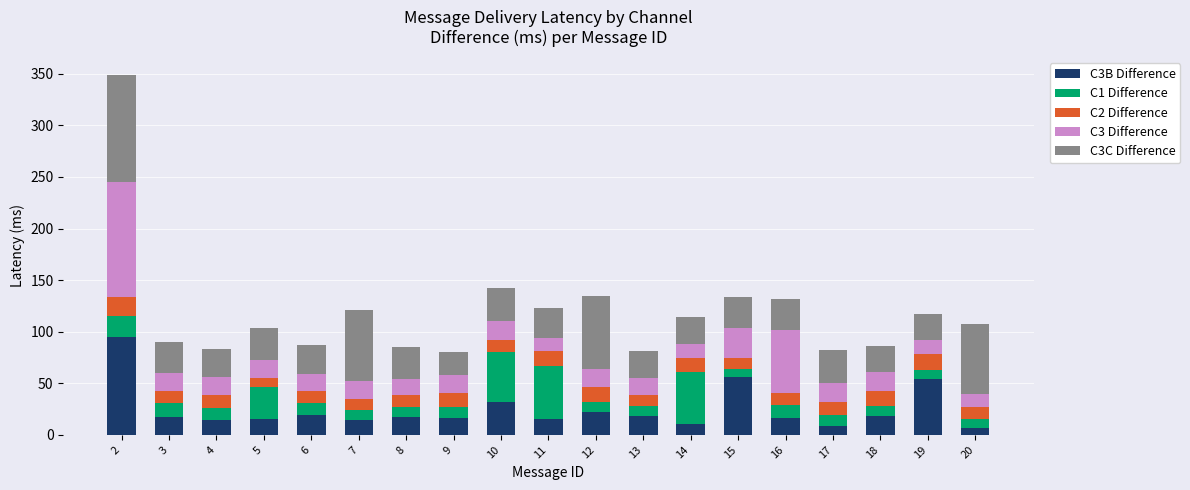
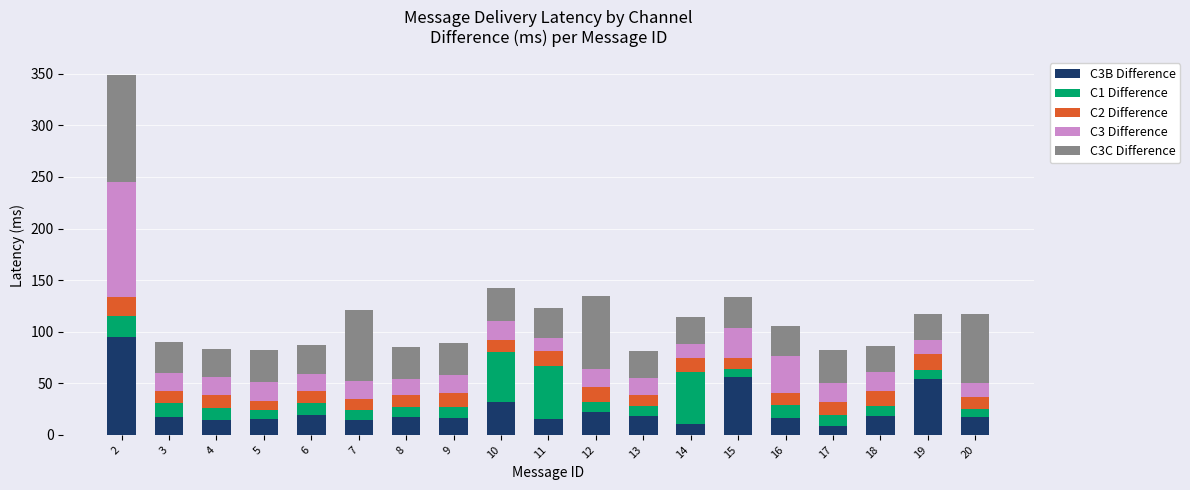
  {
    "C3B Difference": {
      "2": 95,
      "3": 17,
      "4": 14,
      "5": 15,
      "6": 19,
      "7": 14,
      "8": 17,
      "9": 16,
      "10": 32,
      "11": 15,
      "12": 22,
      "13": 18,
      "14": 11,
      "15": 56,
      "16": 16,
      "17": 9,
      "18": 18,
      "19": 54,
-     "20": 7
+     "20": 17
    },
    "C1 Difference": {
      "2": 20,
      "3": 14,
      "4": 12,
-     "5": 31,
+     "5": 9,
      "6": 12,
      "7": 10,
      "8": 10,
      "9": 11,
      "10": 48,
      "11": 52,
      "12": 10,
      "13": 10,
      "14": 50,
      "15": 8,
      "16": 13,
      "17": 10,
      "18": 10,
      "19": 9,
      "20": 8
    },
    "C2 Difference": {
      "2": 19,
      "3": 12,
      "4": 13,
      "5": 9,
      "6": 12,
      "7": 11,
      "8": 12,
      "9": 14,
      "10": 12,
      "11": 14,
      "12": 14,
      "13": 11,
      "14": 14,
      "15": 11,
      "16": 12,
      "17": 13,
      "18": 15,
      "19": 15,
      "20": 12
    },
    "C3 Difference": {
      "2": 111,
      "3": 17,
      "4": 17,
      "5": 18,
      "6": 16,
      "7": 17,
      "8": 15,
      "9": 17,
      "10": 18,
      "11": 13,
      "12": 18,
      "13": 16,
      "14": 13,
      "15": 29,
-     "16": 61,
+     "16": 35,
      "17": 18,
      "18": 18,
      "19": 14,
      "20": 13
    },
    "C3C Difference": {
      "2": 104,
      "3": 30,
      "4": 27,
      "5": 31,
      "6": 28,
      "7": 69,
      "8": 31,
-     "9": 22,
+     "9": 31,
      "10": 32,
      "11": 29,
      "12": 71,
      "13": 26,
      "14": 26,
      "15": 30,
      "16": 30,
      "17": 32,
      "18": 25,
      "19": 25,
      "20": 67
    }
  }
